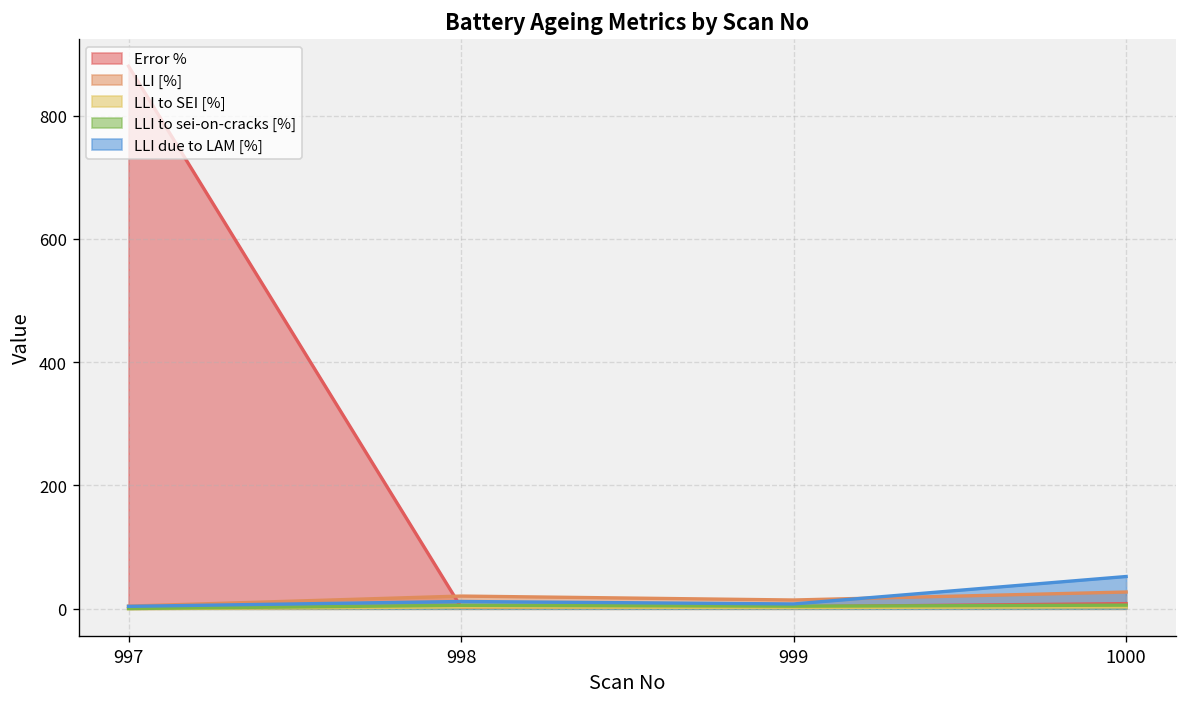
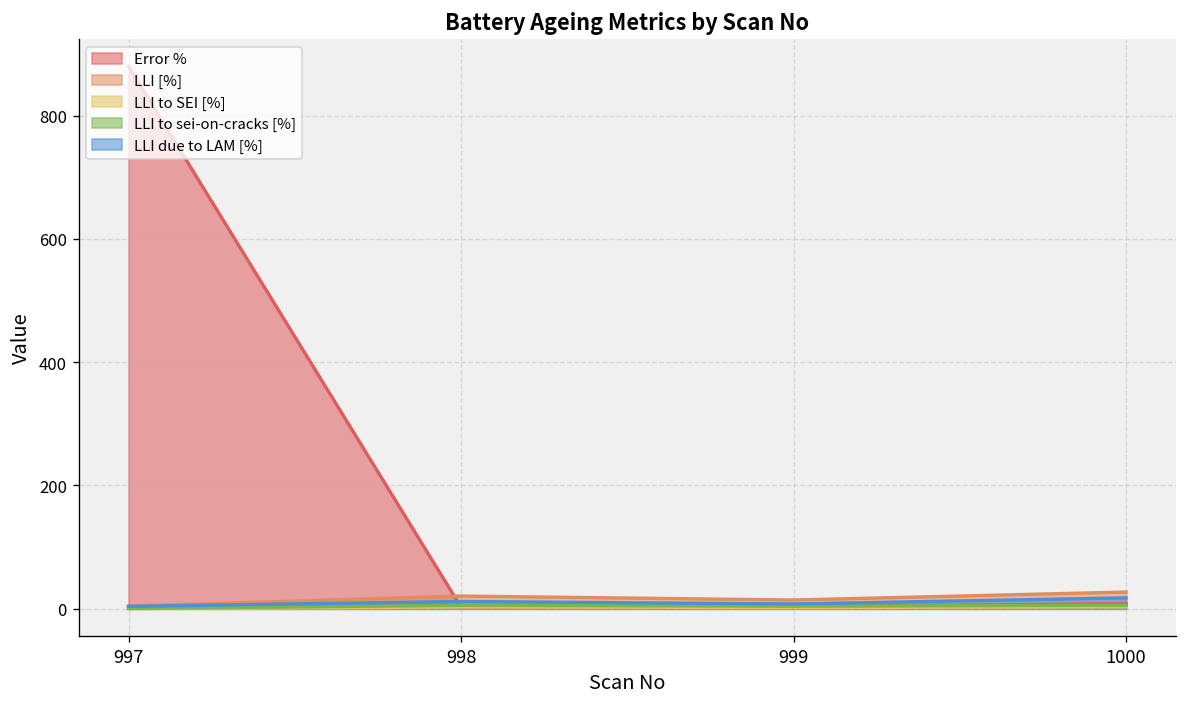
  {
    "LLI due to LAM [%]": {
      "998": 10,
-     "1000": 50
+     "1000": 20
    }
  }
